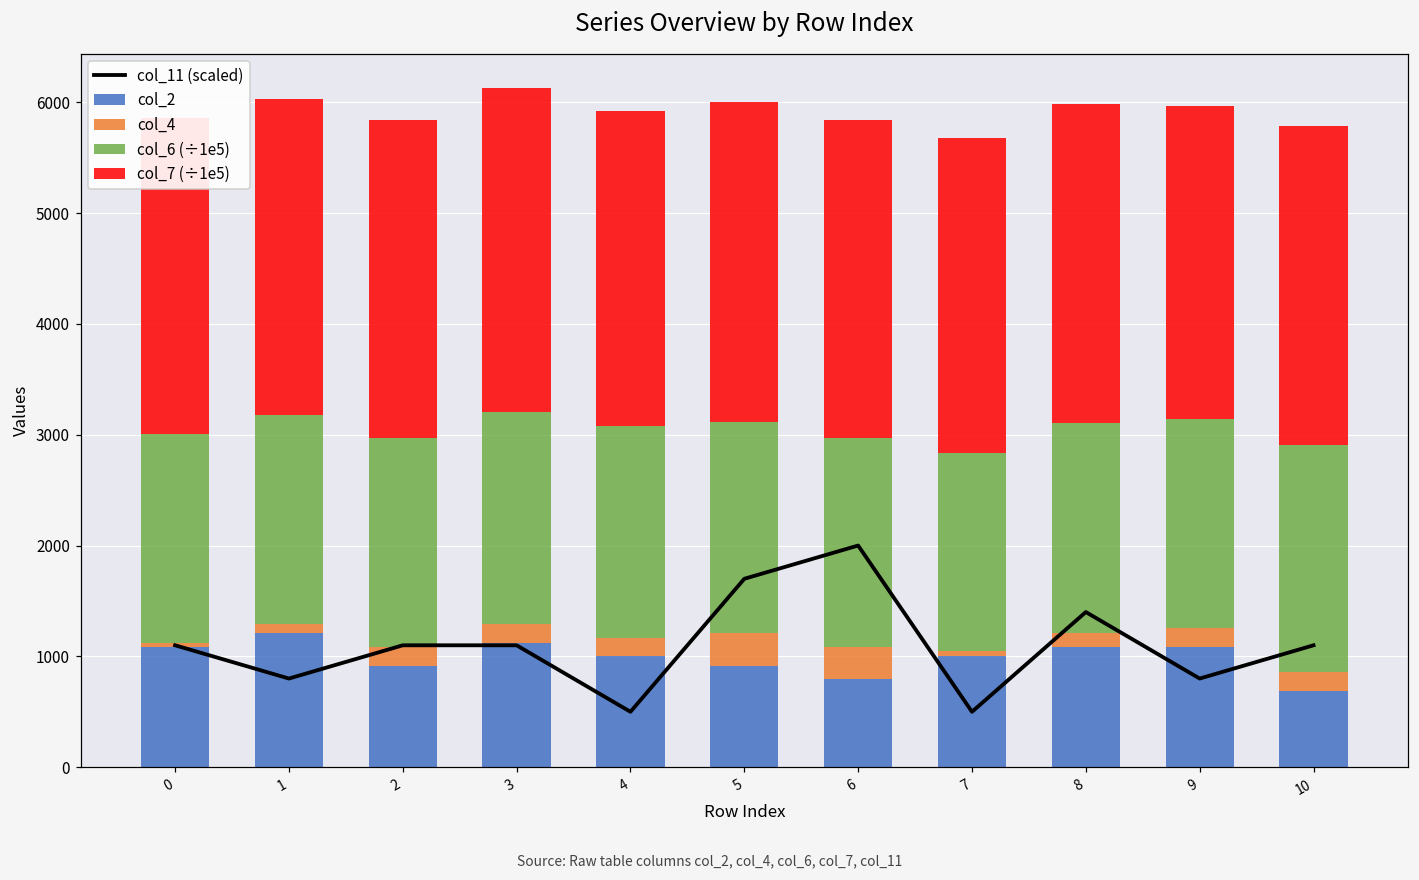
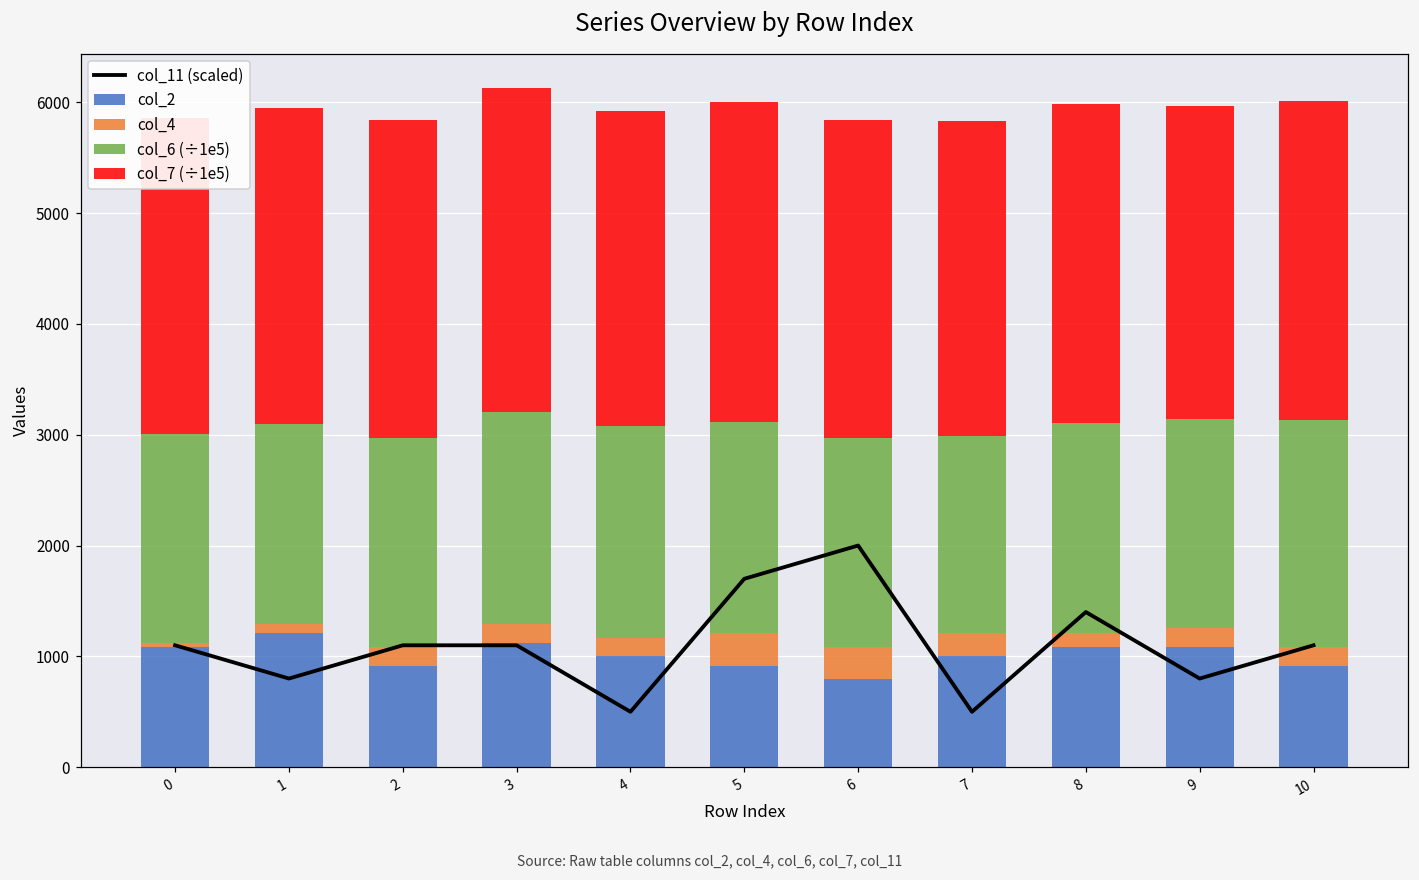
  {
    "col_2": {
      "0": 1080,
      "1": 1210,
      "2": 920,
      "3": 1130,
      "4": 1000,
      "5": 920,
      "6": 790,
      "7": 1000,
      "8": 1080,
      "9": 1090,
-     "10": 690
+     "10": 920
    },
    "col_11 (scaled)": {
      "0": 1100,
      "1": 800,
      "2": 1100,
      "3": 1100,
      "4": 500,
      "5": 1700,
      "6": 2000,
      "7": 500,
      "8": 1400,
      "9": 800,
      "10": 1100
    },
    "col_4": {
      "0": 40,
      "1": 80,
      "2": 170,
      "3": 170,
      "4": 170,
      "5": 290,
      "6": 290,
-     "7": 50,
+     "7": 210,
      "8": 130,
      "9": 170,
      "10": 170
    },
    "col_6 (÷1e5)": {
      "0": 1880,
-     "1": 1890,
+     "1": 1810,
      "2": 1890,
      "3": 1910,
      "4": 1910,
      "5": 1910,
      "6": 1890,
      "7": 1780,
      "8": 1900,
      "9": 1890,
      "10": 2050
    },
    "col_7 (÷1e5)": {
      "1": 2850,
      "2": 2870,
      "3": 2920,
      "4": 2850,
      "5": 2880,
      "6": 2860,
      "7": 2840,
      "8": 2880,
      "9": 2830,
      "10": 2880
    }
  }
